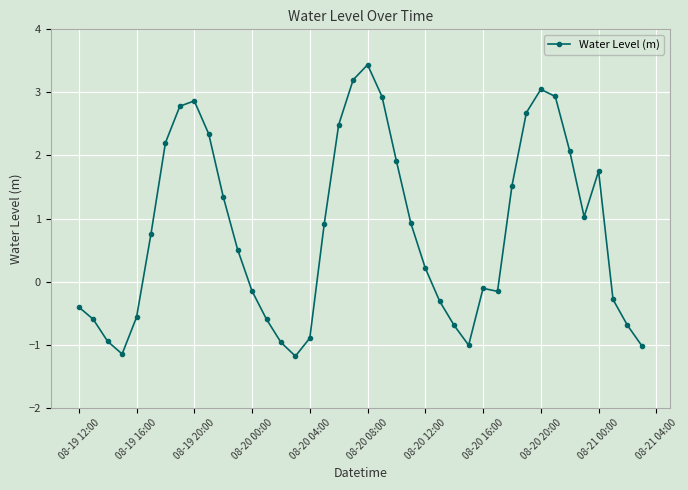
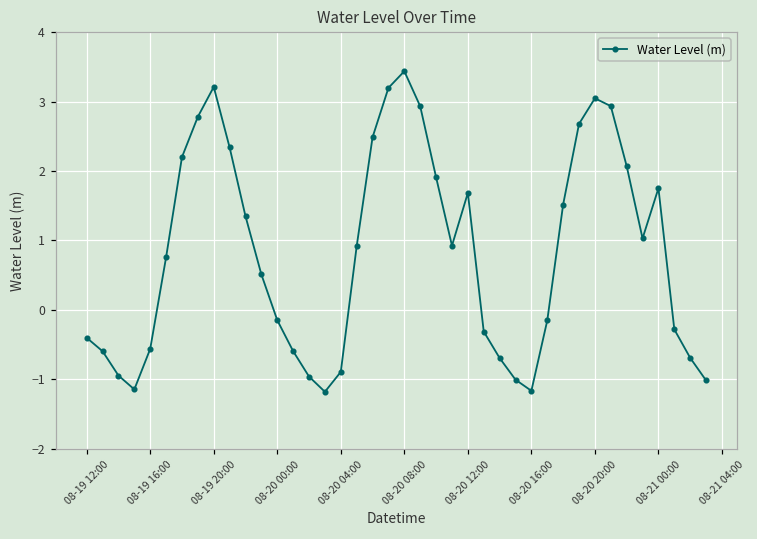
  {
    "08-19 12:00": -0.4,
    "08-19 16:00": -0.6,
-   "08-19 20:00": 2.9,
+   "08-19 20:00": 3.2,
    "08-20 00:00": -0.1,
    "08-20 04:00": -0.9,
    "08-20 08:00": 3.4,
-   "08-20 12:00": 0.2,
-   "08-20 16:00": -0.1,
+   "08-20 12:00": 1.7,
+   "08-20 16:00": -1.2,
    "08-20 20:00": 3.0,
    "08-21 00:00": 1.8
  }
